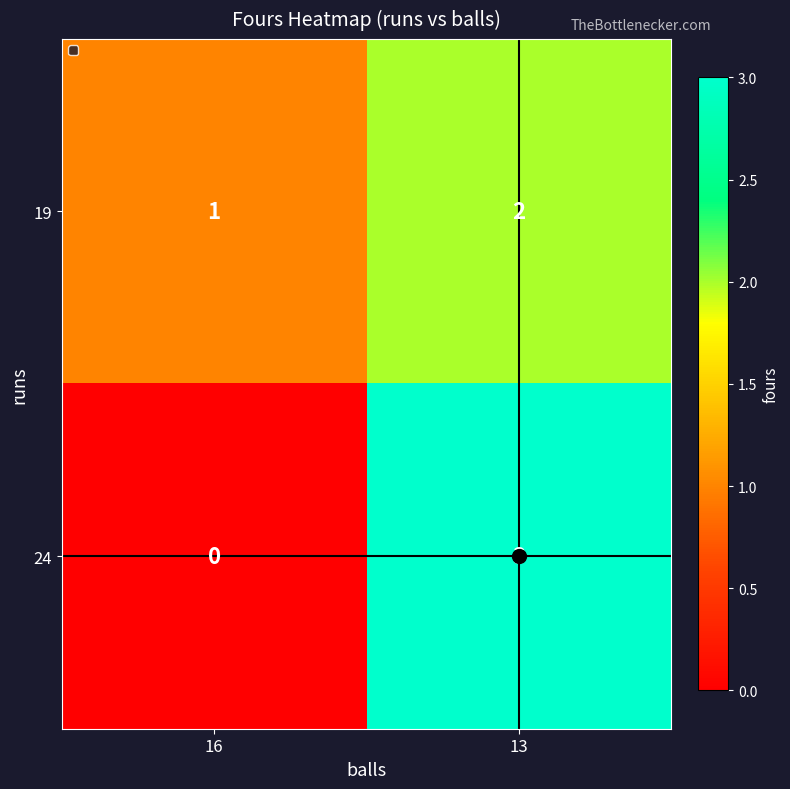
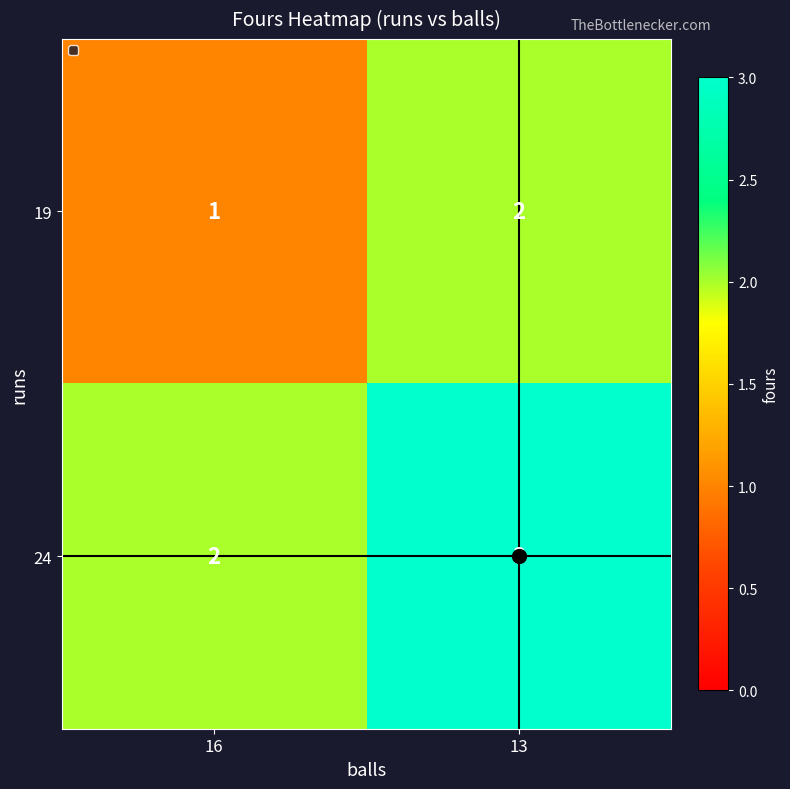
  {
    "19": {
      "16": 1,
      "13": 2
    },
    "24": {
-     "16": 0
+     "16": 2
    }
  }
